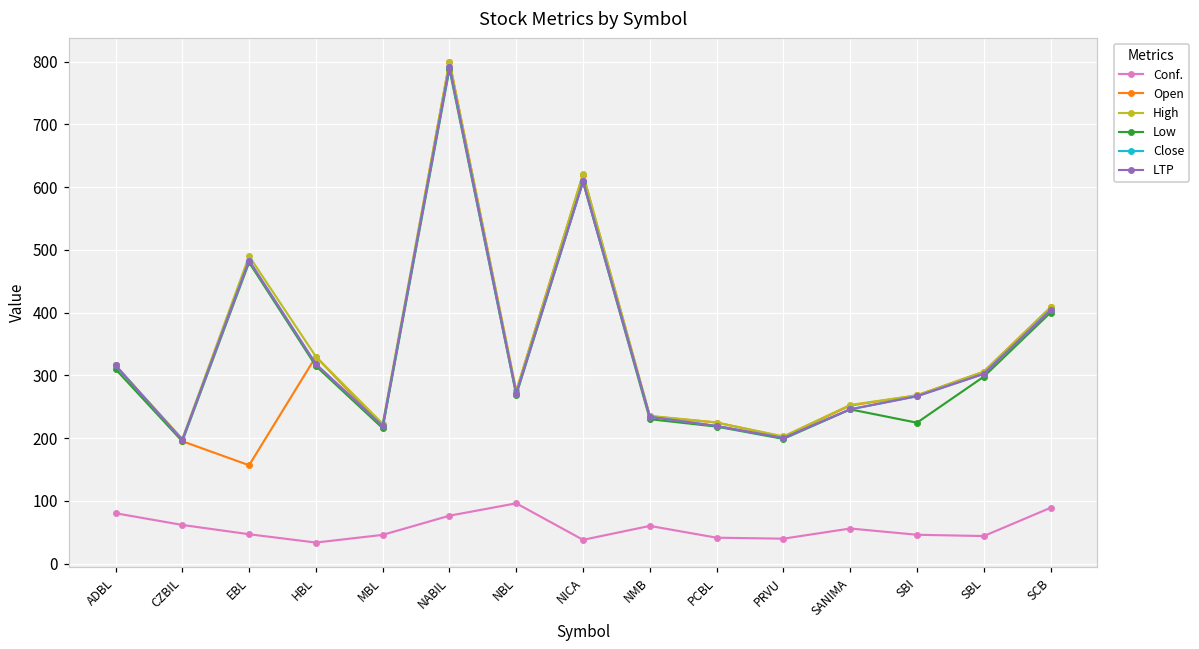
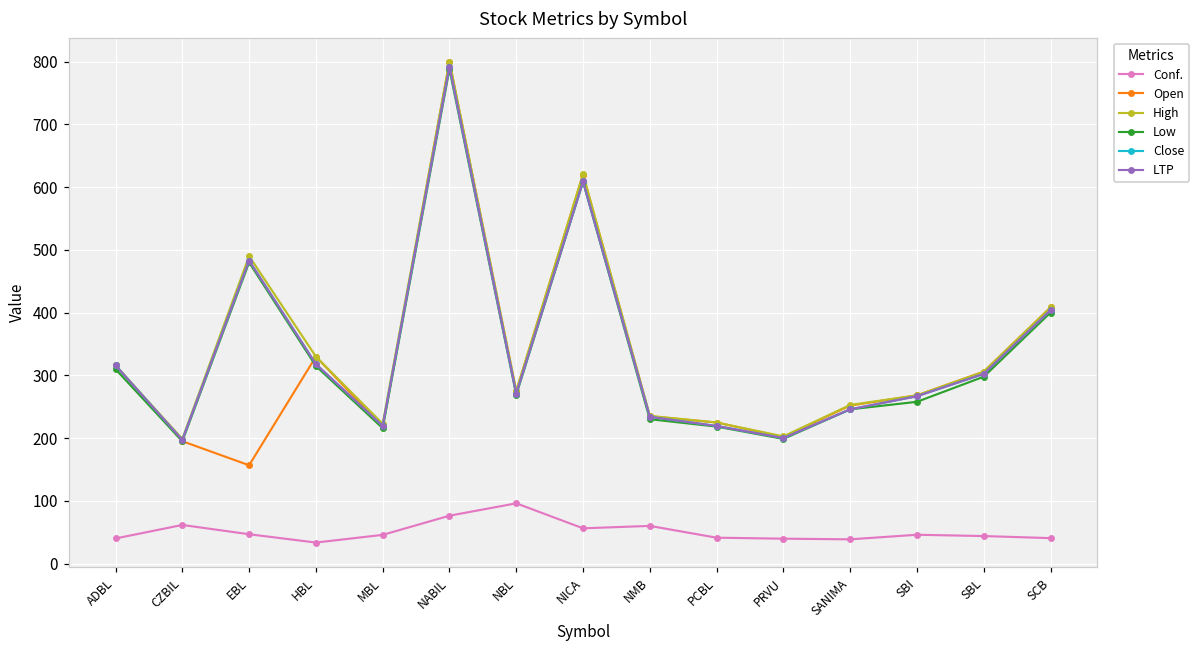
  {
    "Conf.": {
-     "ADBL": 80,
+     "ADBL": 40,
      "CZBIL": 60,
      "EBL": 50,
      "HBL": 30,
      "MBL": 50,
      "NABIL": 80,
      "NBL": 100,
-     "NICA": 40,
+     "NICA": 60,
      "NMB": 60,
      "PCBL": 40,
      "PRVU": 40,
-     "SANIMA": 60,
+     "SANIMA": 40,
      "SBI": 50,
      "SBL": 40,
-     "SCB": 90
+     "SCB": 40
    },
    "Open": {
      "EBL": 160
    },
    "High": {
      "EBL": 490
    },
    "Low": {
      "ADBL": 310,
-     "SBI": 220,
+     "SBI": 260,
      "SBL": 300
    }
  }
